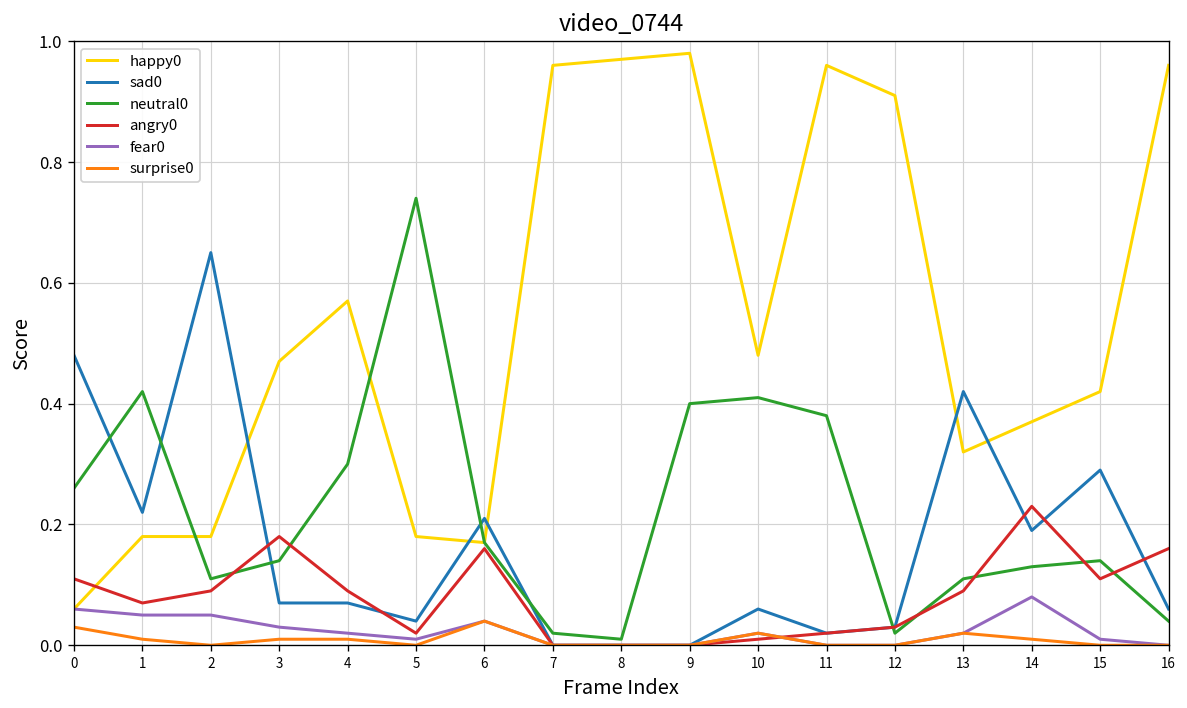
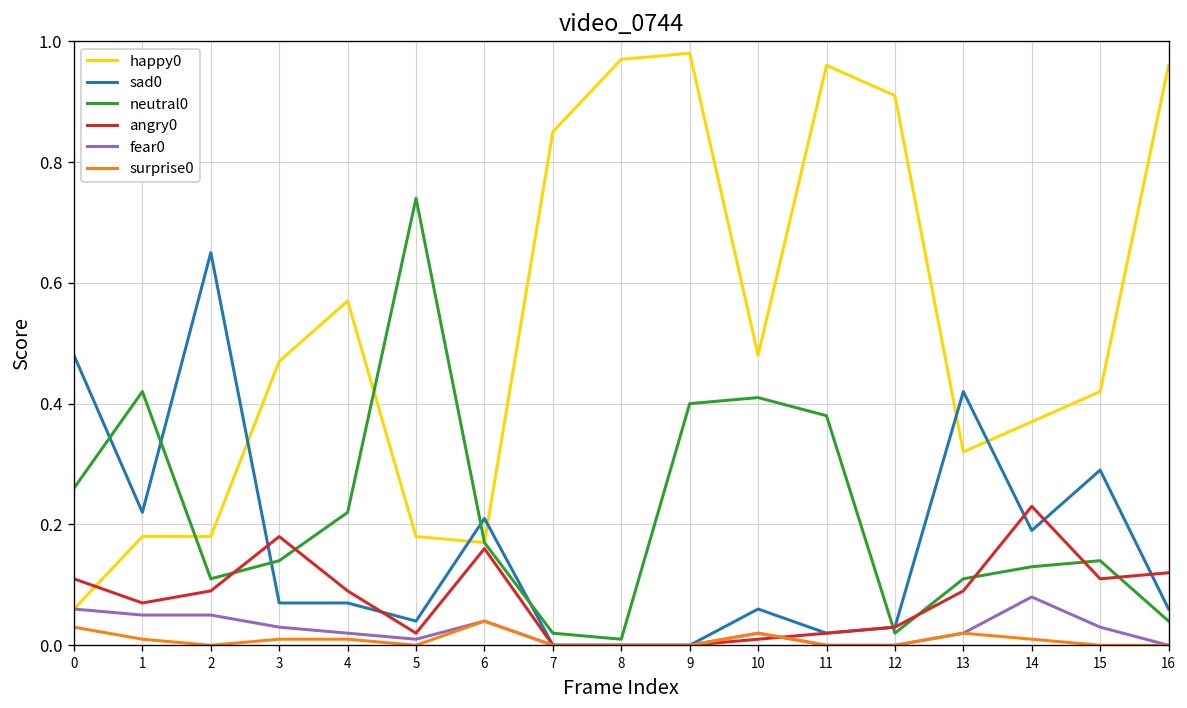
  {
    "happy0": {
      "1": 0.18,
      "2": 0.18,
      "3": 0.47,
      "4": 0.57,
      "5": 0.18,
-     "7": 0.96,
+     "7": 0.85,
      "8": 0.97,
      "9": 0.98,
      "10": 0.48,
      "11": 0.96,
      "12": 0.91,
      "13": 0.32,
      "14": 0.37,
      "15": 0.42,
      "16": 0.96
    },
    "sad0": {
      "0": 0.48,
      "1": 0.22,
      "2": 0.65,
      "3": 0.07,
      "4": 0.07,
      "5": 0.04,
      "6": 0.21,
      "10": 0.06,
      "13": 0.42,
      "14": 0.19,
      "15": 0.29,
      "16": 0.06
    },
    "neutral0": {
      "0": 0.26,
      "1": 0.42,
      "2": 0.11,
      "3": 0.14,
-     "4": 0.30,
+     "4": 0.22,
      "5": 0.74,
      "7": 0.02,
      "8": 0.01,
      "9": 0.40,
      "10": 0.41,
      "11": 0.38,
      "12": 0.02,
      "13": 0.11,
      "14": 0.13,
      "15": 0.14,
      "16": 0.04
    },
    "angry0": {
      "0": 0.11,
      "1": 0.07,
      "2": 0.09,
      "3": 0.18,
      "4": 0.09,
      "5": 0.02,
      "6": 0.16,
      "10": 0.01,
      "13": 0.09,
      "14": 0.23,
      "15": 0.11,
-     "16": 0.16
+     "16": 0.12
    },
    "fear0": {
      "1": 0.05,
      "2": 0.05,
      "3": 0.03,
      "4": 0.02,
      "5": 0.01,
      "14": 0.08,
-     "15": 0.01
+     "15": 0.03
    },
    "surprise0": {
      "0": 0.03,
      "1": 0.01,
      "2": 0.00,
      "3": 0.01,
      "4": 0.01,
      "5": 0.00,
      "14": 0.01,
      "15": 0.00
    }
  }
